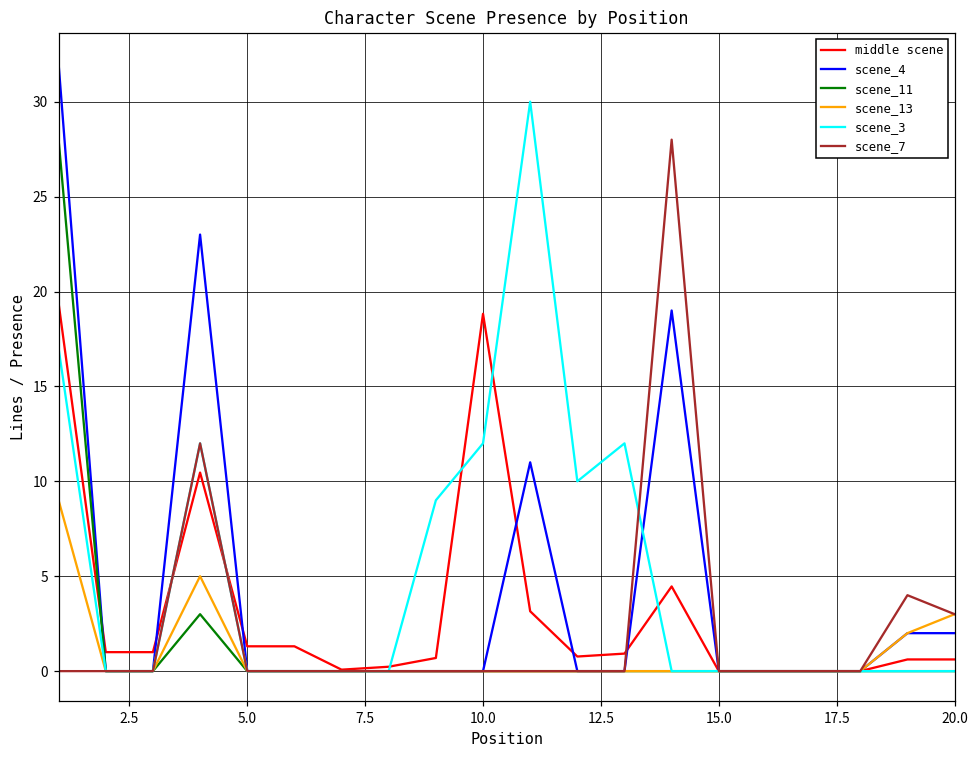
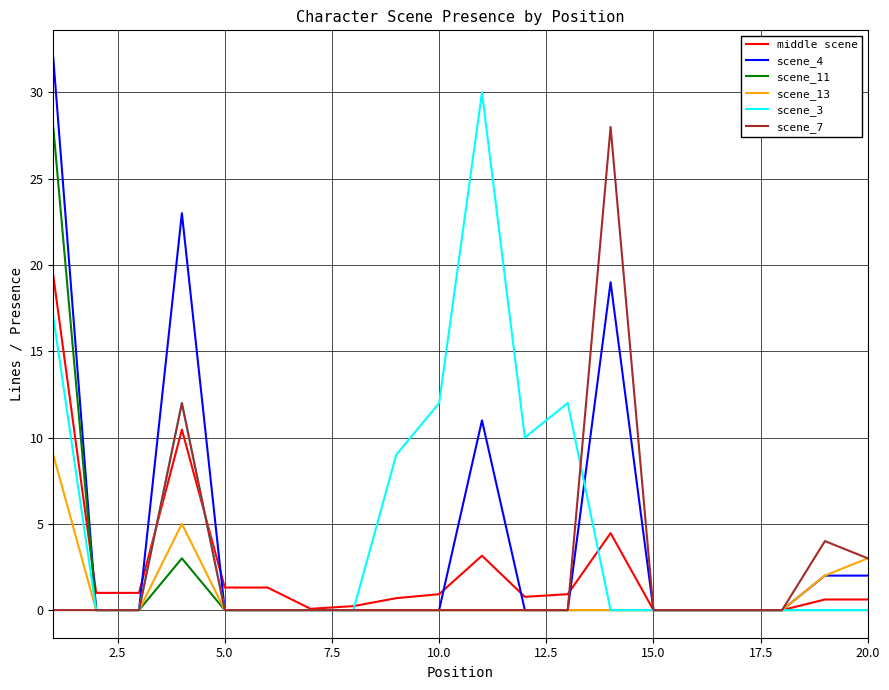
  {
    "middle scene": {
      "5.0": 1.3,
-     "10.0": 18.8,
+     "10.0": 0.9,
      "20.0": 0.6
    },
    "scene_4": {
      "20.0": 2.0
    },
    "scene_3": {
      "10.0": 12.0
    }
  }
